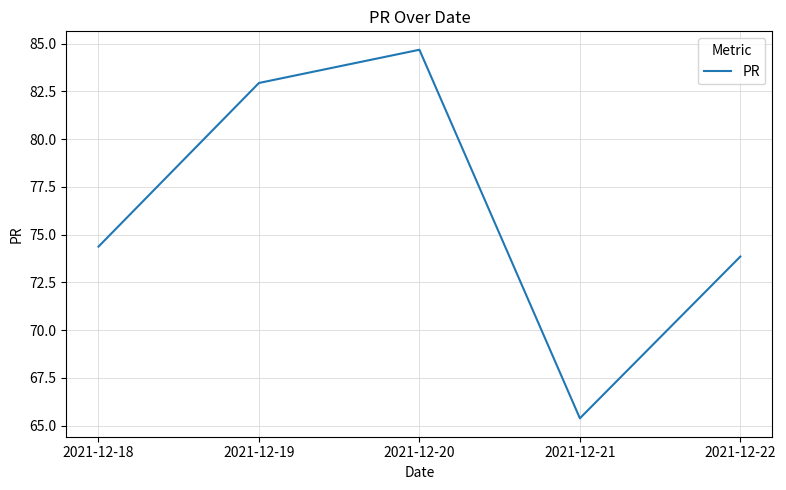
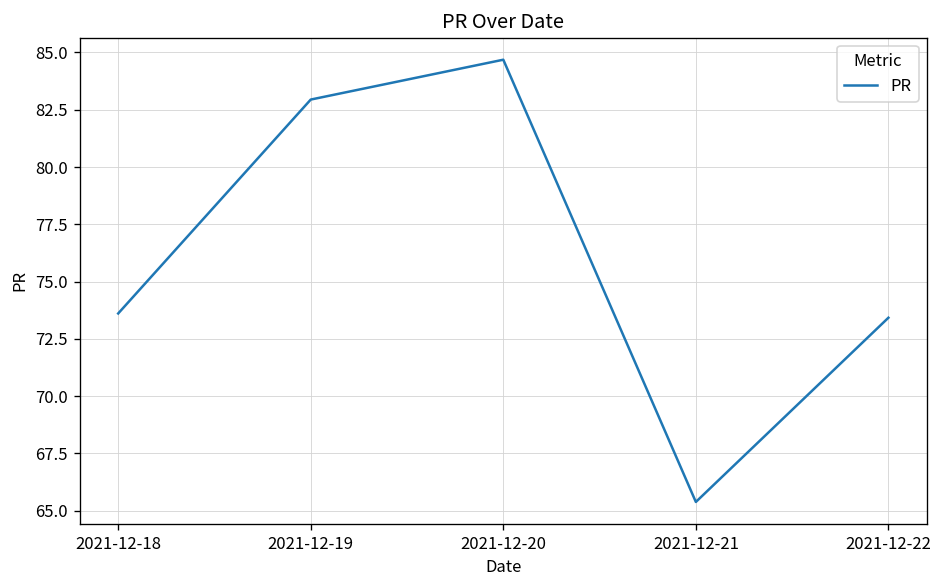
  {
-   "2021-12-18": 74.4,
+   "2021-12-18": 73.6,
    "2021-12-19": 82.9,
    "2021-12-20": 84.7,
    "2021-12-21": 65.4,
-   "2021-12-22": 73.9
+   "2021-12-22": 73.4
  }
